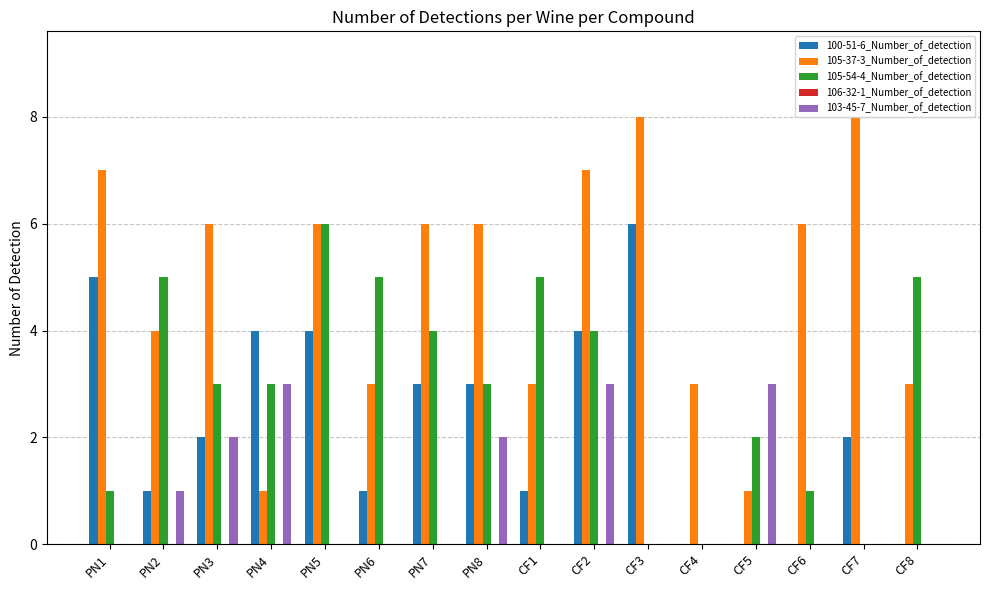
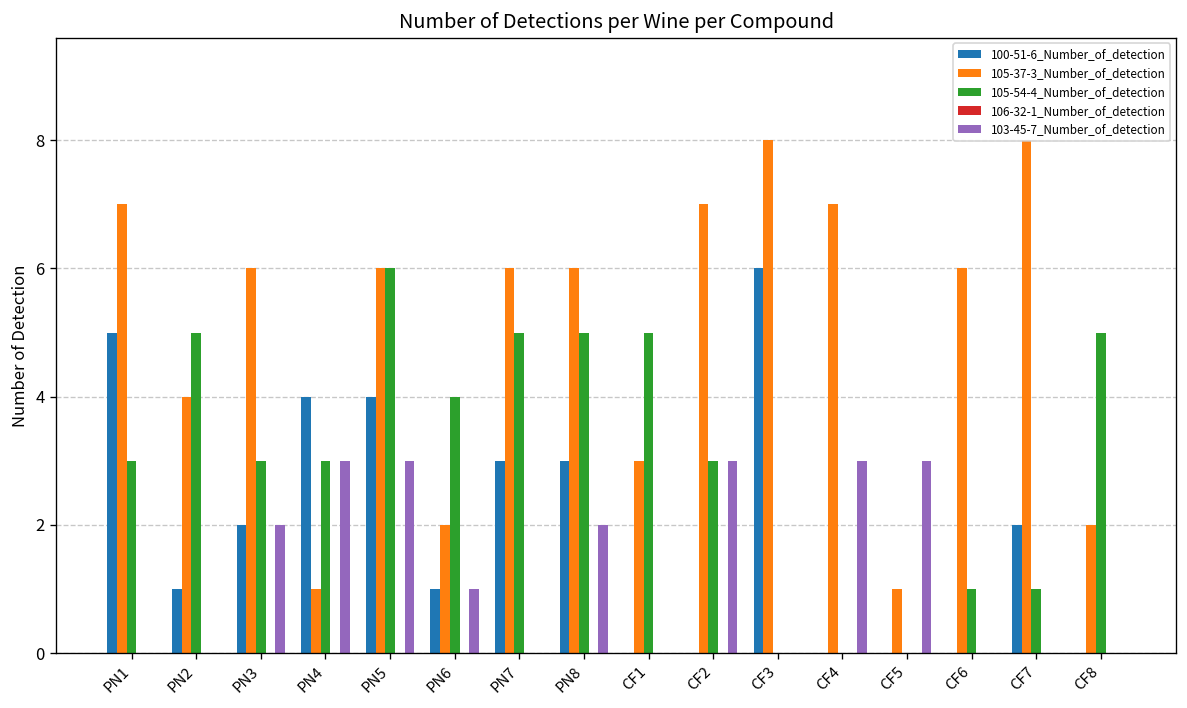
  {
    "100-51-6_Number_of_detection": {
      "PN1": 5,
      "PN2": 1,
      "PN3": 2,
      "PN4": 4,
      "PN5": 4,
      "PN6": 1,
      "PN7": 3,
      "PN8": 3,
-     "CF1": 1,
-     "CF2": 4,
+     "CF1": 0,
+     "CF2": 0,
      "CF3": 6,
      "CF4": 0,
      "CF5": 0,
      "CF6": 0,
      "CF7": 2,
      "CF8": 0
    },
    "105-37-3_Number_of_detection": {
      "PN1": 7,
      "PN2": 4,
      "PN3": 6,
      "PN4": 1,
      "PN5": 6,
-     "PN6": 3,
+     "PN6": 2,
      "PN7": 6,
      "PN8": 6,
      "CF1": 3,
      "CF2": 7,
      "CF3": 8,
-     "CF4": 3,
+     "CF4": 7,
      "CF5": 1,
      "CF6": 6,
-     "CF8": 3
+     "CF8": 2
    },
    "105-54-4_Number_of_detection": {
-     "PN1": 1,
+     "PN1": 3,
      "PN2": 5,
      "PN3": 3,
      "PN4": 3,
      "PN5": 6,
-     "PN6": 5,
-     "PN7": 4,
-     "PN8": 3,
+     "PN6": 4,
+     "PN7": 5,
+     "PN8": 5,
      "CF1": 5,
-     "CF2": 4,
+     "CF2": 3,
      "CF3": 0,
      "CF4": 0,
-     "CF5": 2,
+     "CF5": 0,
      "CF6": 1,
-     "CF7": 0,
+     "CF7": 1,
      "CF8": 5
    },
    "106-32-1_Number_of_detection": {
      "PN1": 0,
      "PN2": 0,
      "PN3": 0,
      "PN4": 0,
      "PN5": 0,
      "PN6": 0,
      "PN7": 0,
      "PN8": 0,
      "CF1": 0,
      "CF2": 0,
      "CF3": 0,
      "CF4": 0,
      "CF5": 0,
      "CF6": 0,
      "CF7": 0,
      "CF8": 0
    },
    "103-45-7_Number_of_detection": {
      "PN1": 0,
-     "PN2": 1,
+     "PN2": 0,
      "PN3": 2,
      "PN4": 3,
-     "PN5": 0,
-     "PN6": 0,
+     "PN5": 3,
+     "PN6": 1,
      "PN7": 0,
      "PN8": 2,
      "CF1": 0,
      "CF2": 3,
      "CF3": 0,
-     "CF4": 0,
+     "CF4": 3,
      "CF5": 3,
      "CF6": 0,
      "CF7": 0,
      "CF8": 0
    }
  }
